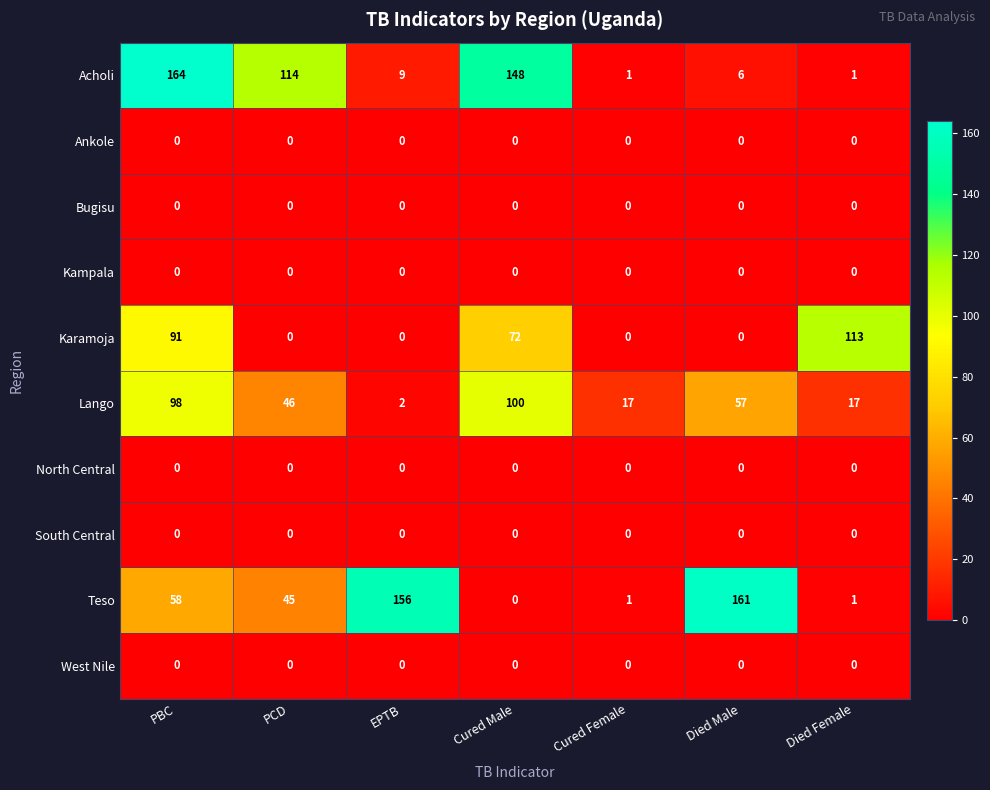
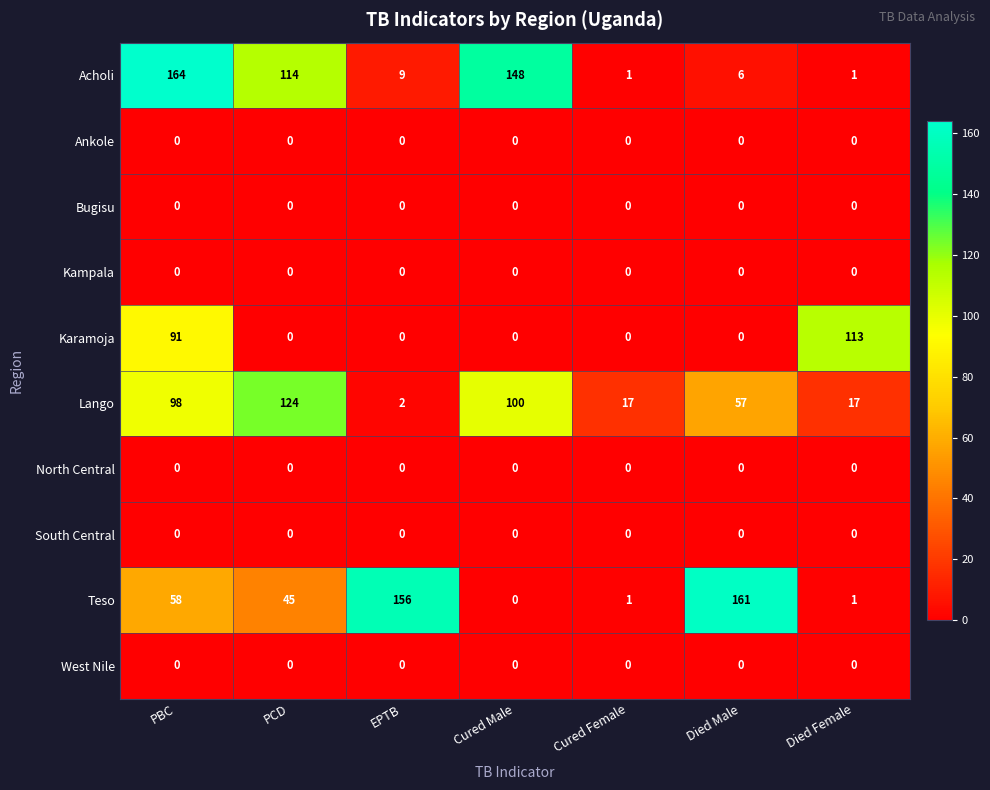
  {
    "Acholi": {
      "PBC": 164,
      "PCD": 114,
      "EPTB": 9,
      "Cured Male": 148,
      "Cured Female": 1,
      "Died Male": 6,
      "Died Female": 1
    },
    "Ankole": {
      "PBC": 0,
      "PCD": 0,
      "EPTB": 0,
      "Cured Male": 0,
      "Cured Female": 0,
      "Died Male": 0,
      "Died Female": 0
    },
    "Bugisu": {
      "PBC": 0,
      "PCD": 0,
      "EPTB": 0,
      "Cured Male": 0,
      "Cured Female": 0,
      "Died Male": 0,
      "Died Female": 0
    },
    "Kampala": {
      "PBC": 0,
      "PCD": 0,
      "EPTB": 0,
      "Cured Male": 0,
      "Cured Female": 0,
      "Died Male": 0,
      "Died Female": 0
    },
    "Karamoja": {
      "PBC": 91,
      "PCD": 0,
      "EPTB": 0,
-     "Cured Male": 72,
+     "Cured Male": 0,
      "Cured Female": 0,
      "Died Male": 0,
      "Died Female": 113
    },
    "Lango": {
      "PBC": 98,
-     "PCD": 46,
+     "PCD": 124,
      "EPTB": 2,
      "Cured Male": 100,
      "Cured Female": 17,
      "Died Male": 57,
      "Died Female": 17
    },
    "North Central": {
      "PBC": 0,
      "PCD": 0,
      "EPTB": 0,
      "Cured Male": 0,
      "Cured Female": 0,
      "Died Male": 0,
      "Died Female": 0
    },
    "South Central": {
      "PBC": 0,
      "PCD": 0,
      "EPTB": 0,
      "Cured Male": 0,
      "Cured Female": 0,
      "Died Male": 0,
      "Died Female": 0
    },
    "Teso": {
      "PBC": 58,
      "PCD": 45,
      "EPTB": 156,
      "Cured Male": 0,
      "Cured Female": 1,
      "Died Male": 161,
      "Died Female": 1
    },
    "West Nile": {
      "PBC": 0,
      "PCD": 0,
      "EPTB": 0,
      "Cured Male": 0,
      "Cured Female": 0,
      "Died Male": 0,
      "Died Female": 0
    }
  }
